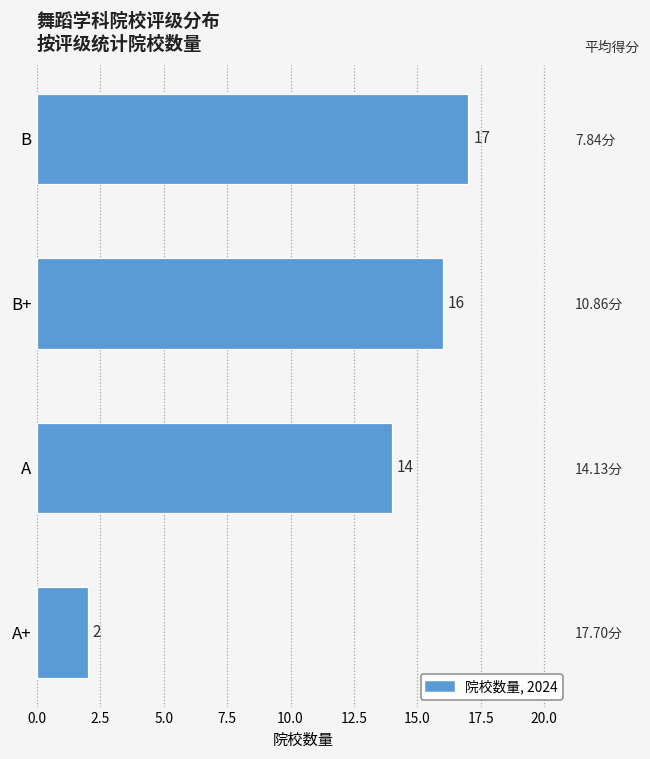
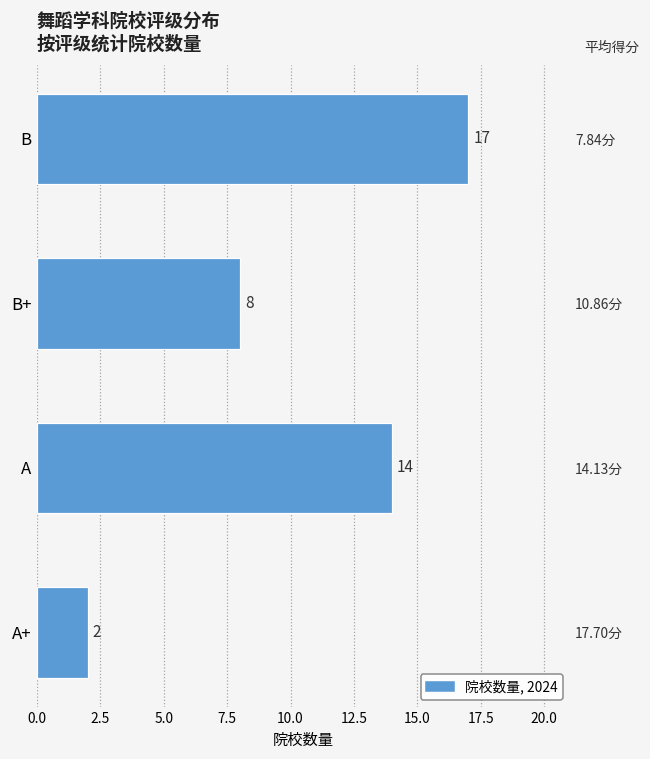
  {
    "B": 17,
-   "B+": 16,
+   "B+": 8,
    "A": 14,
    "A+": 2
  }
